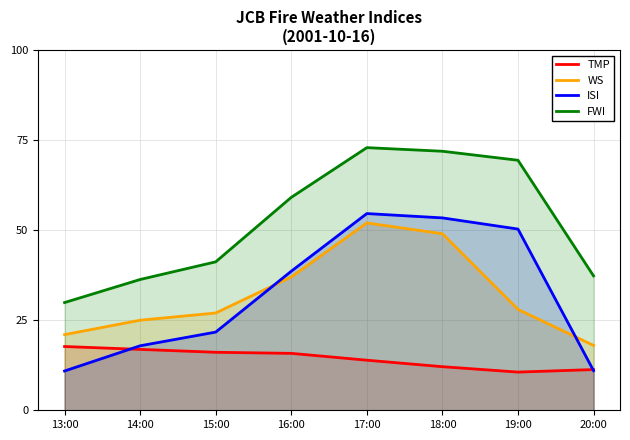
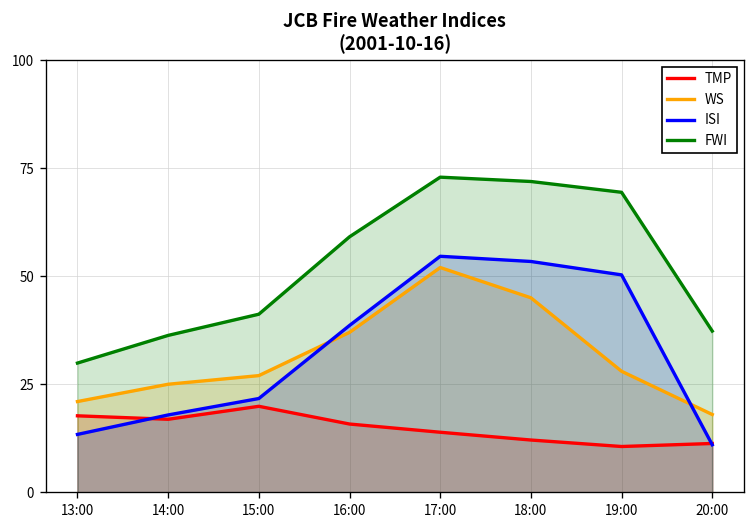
  {
    "TMP": {
      "13:00": 18,
      "14:00": 17,
-     "15:00": 16,
+     "15:00": 20,
      "16:00": 16,
      "17:00": 14,
      "18:00": 12,
      "19:00": 11
    },
    "WS": {
      "13:00": 21,
      "14:00": 25,
      "15:00": 27,
      "16:00": 37,
      "17:00": 52,
-     "18:00": 49,
+     "18:00": 45,
      "19:00": 28,
      "20:00": 18
    },
    "ISI": {
-     "13:00": 11,
+     "13:00": 13,
      "14:00": 18,
      "15:00": 22,
      "16:00": 39,
      "17:00": 55,
      "18:00": 53,
      "19:00": 50
    },
    "FWI": {
      "13:00": 30,
      "14:00": 36,
      "15:00": 41,
      "16:00": 59,
      "17:00": 73,
      "18:00": 72,
      "19:00": 69,
      "20:00": 37
    }
  }
